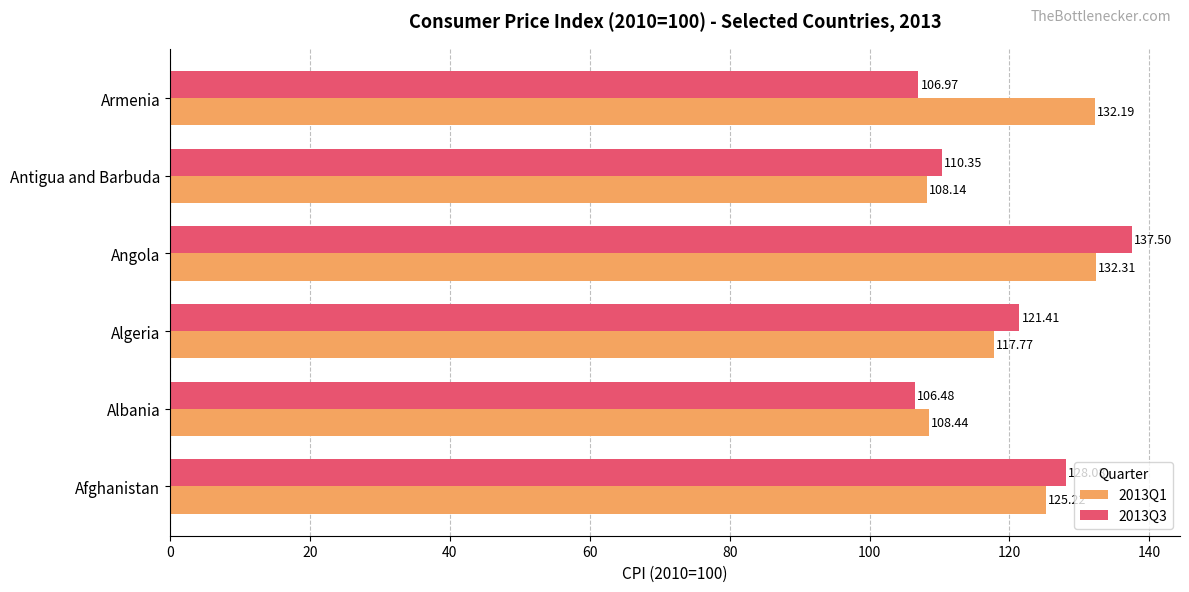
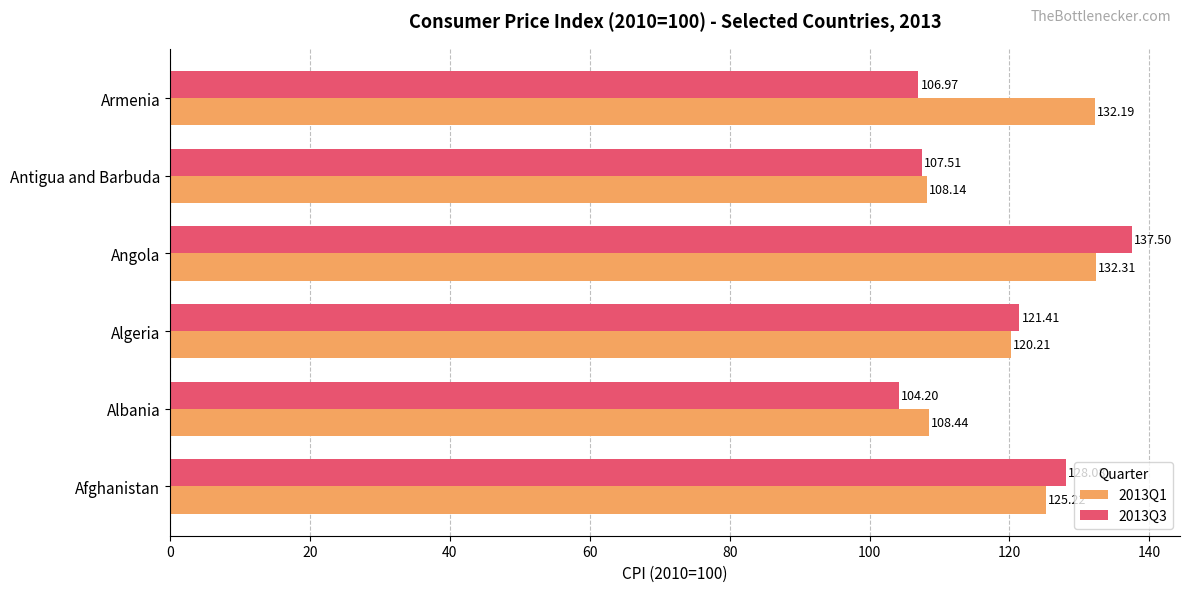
  {
    "2013Q1": {
      "Armenia": 132.19,
      "Antigua and Barbuda": 108.14,
      "Angola": 132.31,
-     "Algeria": 117.77,
+     "Algeria": 120.21,
      "Albania": 108.44
    },
    "2013Q3": {
      "Armenia": 106.97,
-     "Antigua and Barbuda": 110.35,
+     "Antigua and Barbuda": 107.51,
      "Angola": 137.50,
      "Algeria": 121.41,
-     "Albania": 106.48
+     "Albania": 104.20
    }
  }
